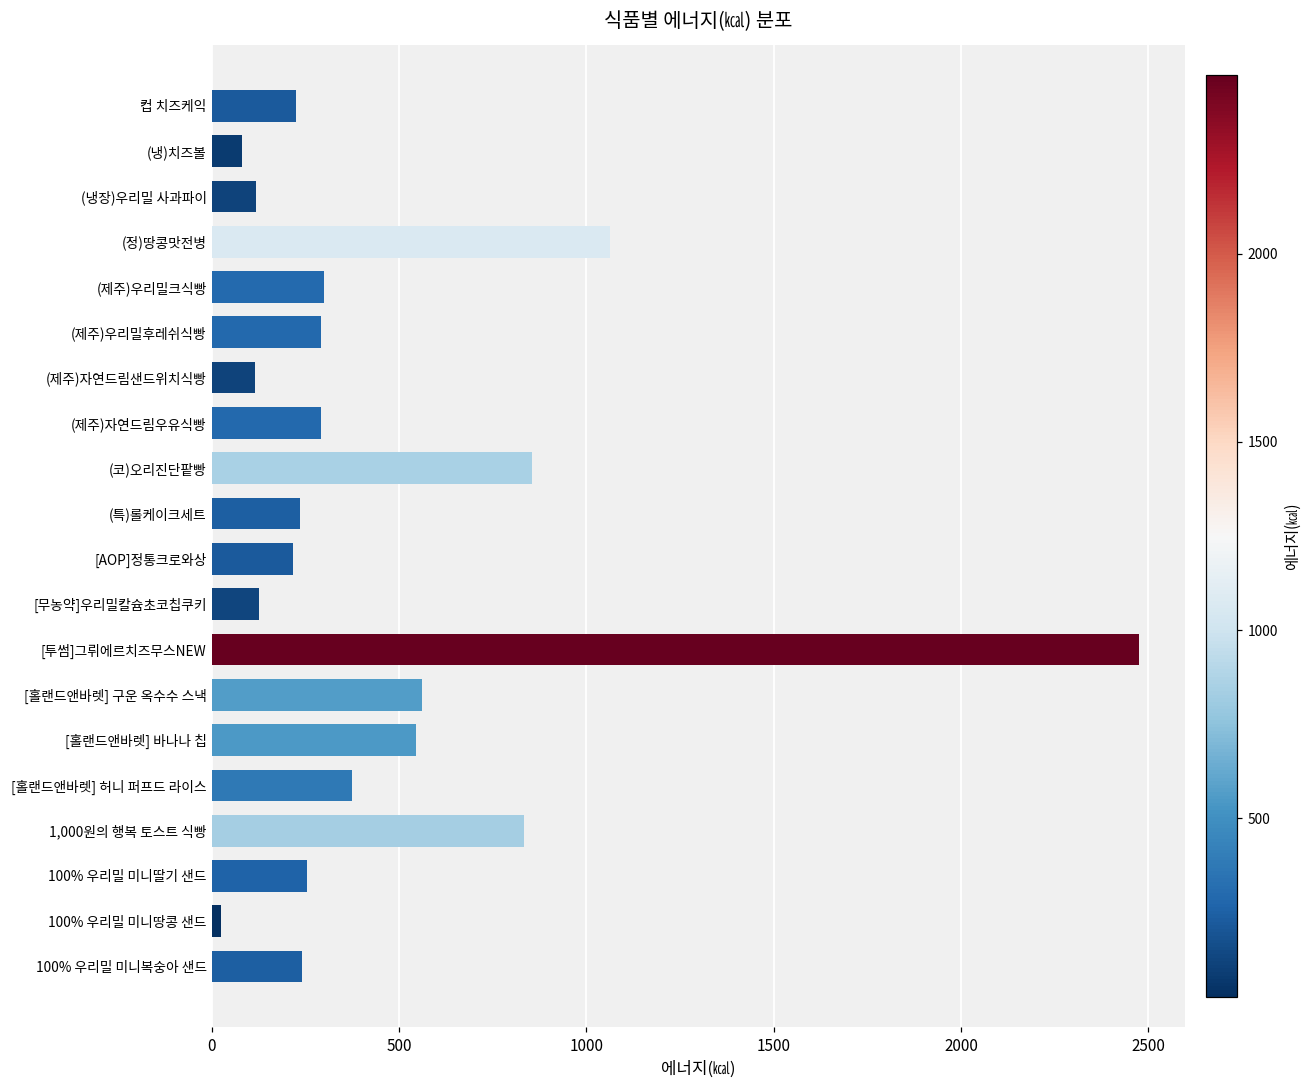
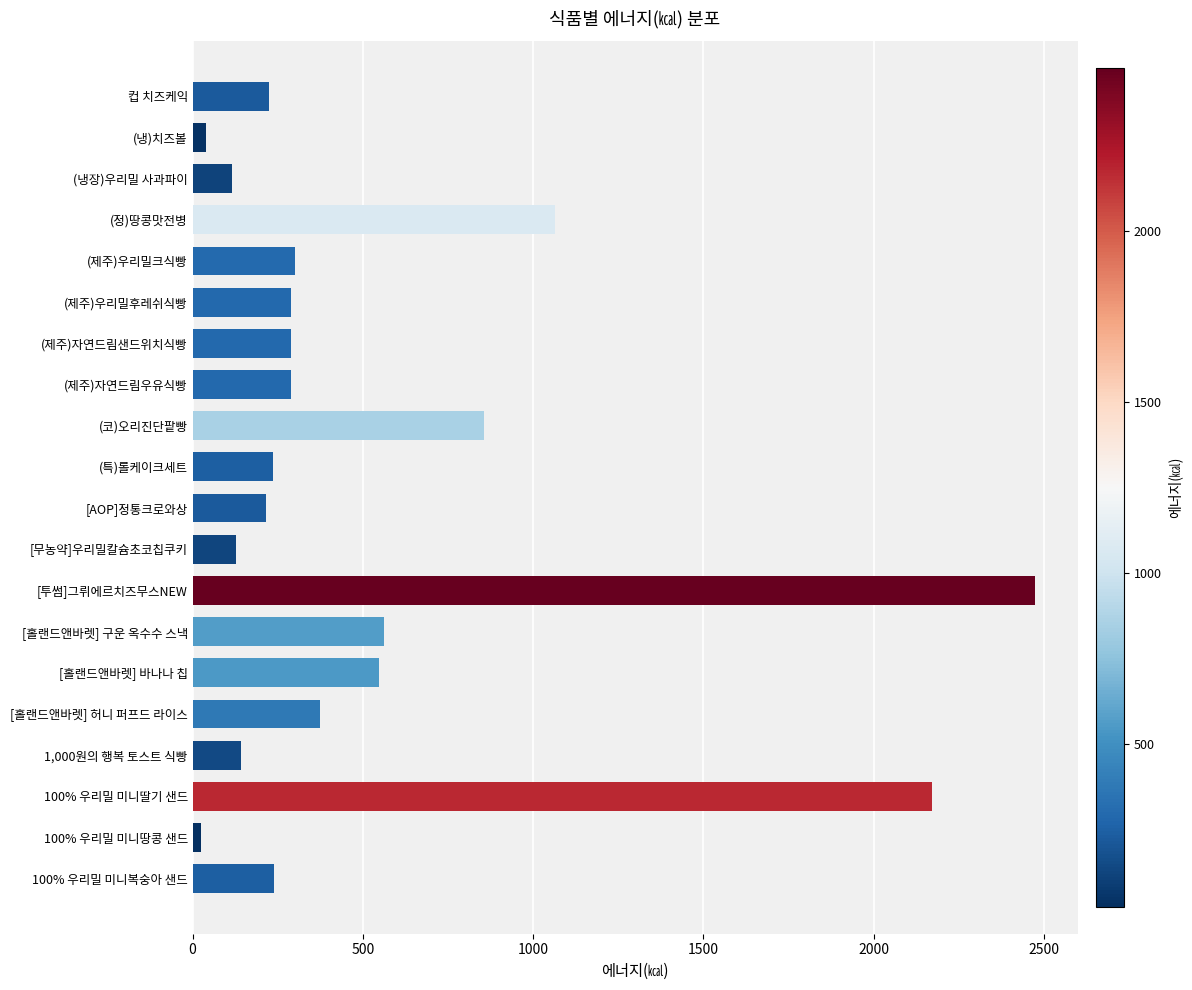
  {
    "컵 치즈케익": 230,
-   "(냉)치즈볼": 80,
+   "(냉)치즈볼": 40,
    "(냉장)우리밀 사과파이": 120,
    "(정)땅콩맛전병": 1060,
    "(제주)우리밀크식빵": 300,
    "(제주)우리밀후레쉬식빵": 290,
-   "(제주)자연드림샌드위치식빵": 110,
+   "(제주)자연드림샌드위치식빵": 290,
    "(제주)자연드림우유식빵": 290,
    "(코)오리진단팥빵": 860,
    "(특)롤케이크세트": 240,
    "[AOP]정통크로와상": 220,
    "[무농약]우리밀칼슘초코칩쿠키": 130,
    "[투썸]그뤼에르치즈무스NEW": 2480,
    "[홀랜드앤바렛] 구운 옥수수 스낵": 560,
    "[홀랜드앤바렛] 바나나 칩": 550,
    "[홀랜드앤바렛] 허니 퍼프드 라이스": 370,
-   "1,000원의 행복 토스트 식빵": 830,
-   "100% 우리밀 미니딸기 샌드": 260,
+   "1,000원의 행복 토스트 식빵": 140,
+   "100% 우리밀 미니딸기 샌드": 2170,
    "100% 우리밀 미니땅콩 샌드": 20,
    "100% 우리밀 미니복숭아 샌드": 240
  }
